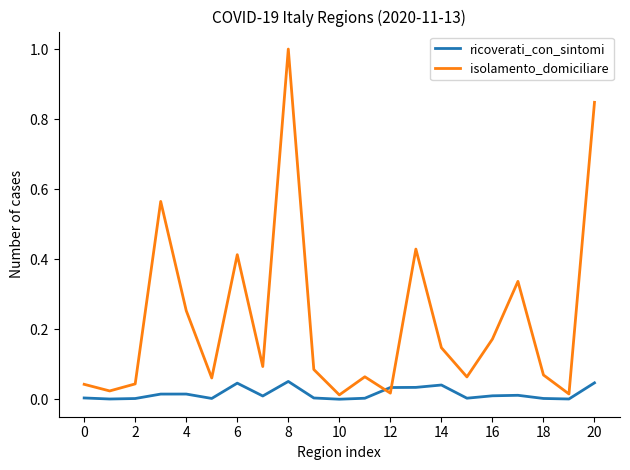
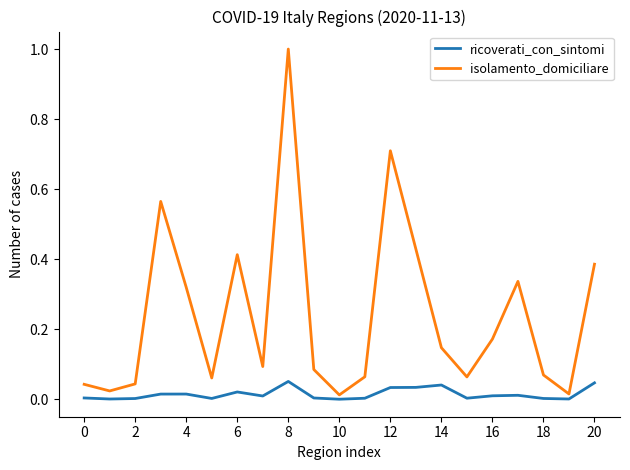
  {
    "ricoverati_con_sintomi": {
      "0": 0.00,
      "2": 0.00,
      "4": 0.02,
-     "6": 0.05,
+     "6": 0.02,
      "8": 0.05,
      "10": 0.00,
      "12": 0.03,
      "14": 0.04,
      "16": 0.01,
      "18": 0.00,
      "20": 0.05
    },
    "isolamento_domiciliare": {
      "0": 0.04,
      "2": 0.04,
-     "4": 0.25,
+     "4": 0.32,
      "6": 0.41,
      "8": 1.00,
      "10": 0.01,
-     "12": 0.02,
+     "12": 0.71,
      "14": 0.15,
      "16": 0.17,
      "18": 0.07,
-     "20": 0.85
+     "20": 0.39
    }
  }
